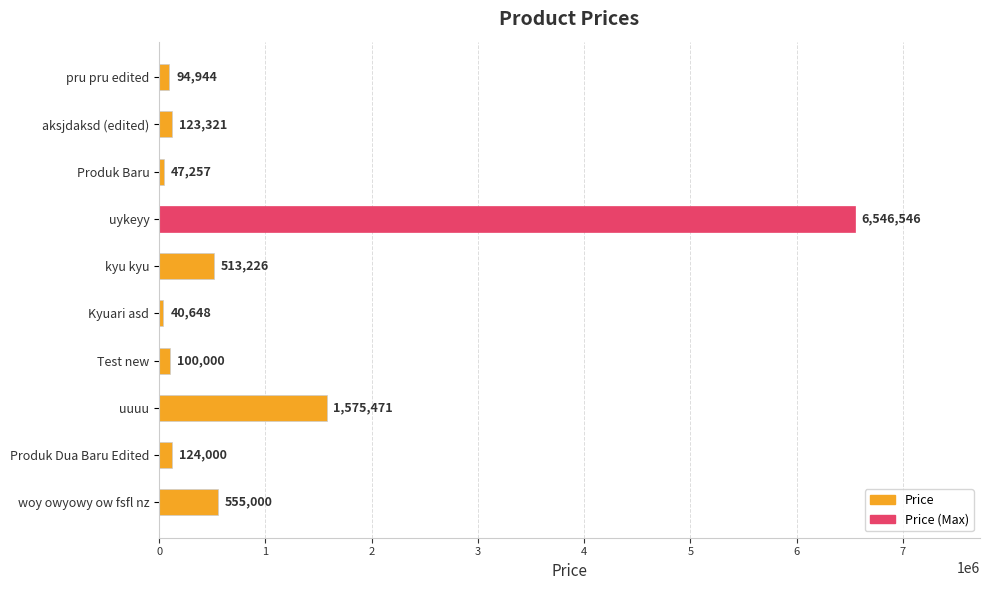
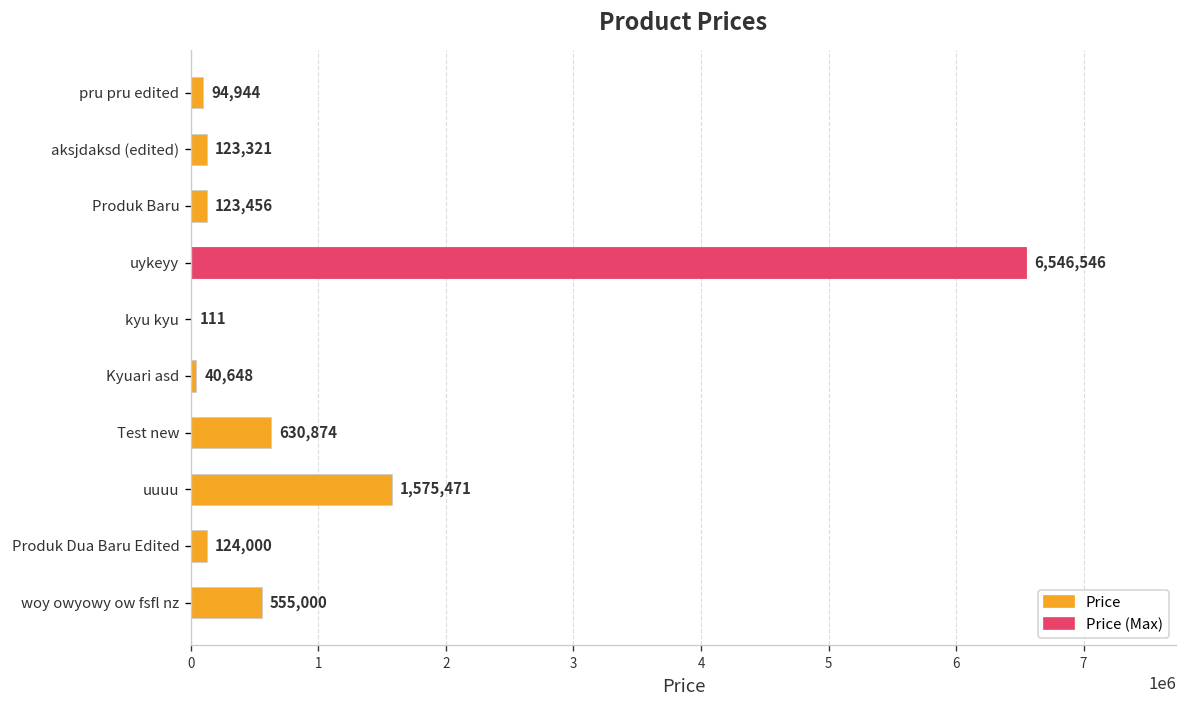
  {
    "pru pru edited": "94,944",
    "aksjdaksd (edited)": "123,321",
-   "Produk Baru": "47,257",
+   "Produk Baru": "123,456",
    "uykeyy": "6,546,546",
-   "kyu kyu": "513,226",
+   "kyu kyu": "111",
    "Kyuari asd": "40,648",
-   "Test new": "100,000",
+   "Test new": "630,874",
    "uuuu": "1,575,471",
    "Produk Dua Baru Edited": "124,000",
    "woy owyowy ow fsfl nz": "555,000"
  }
